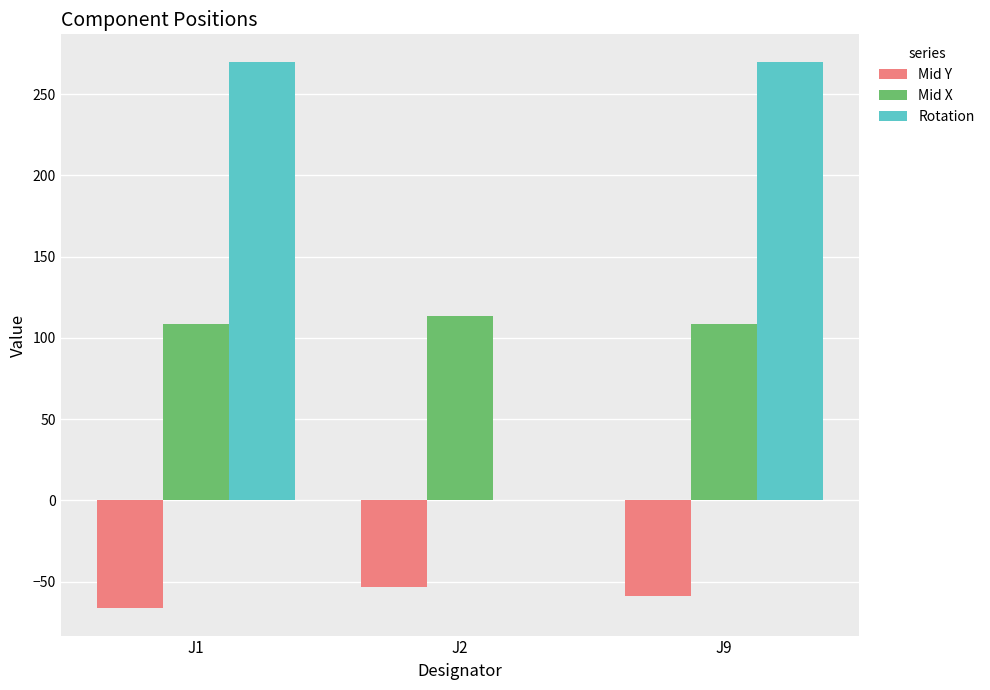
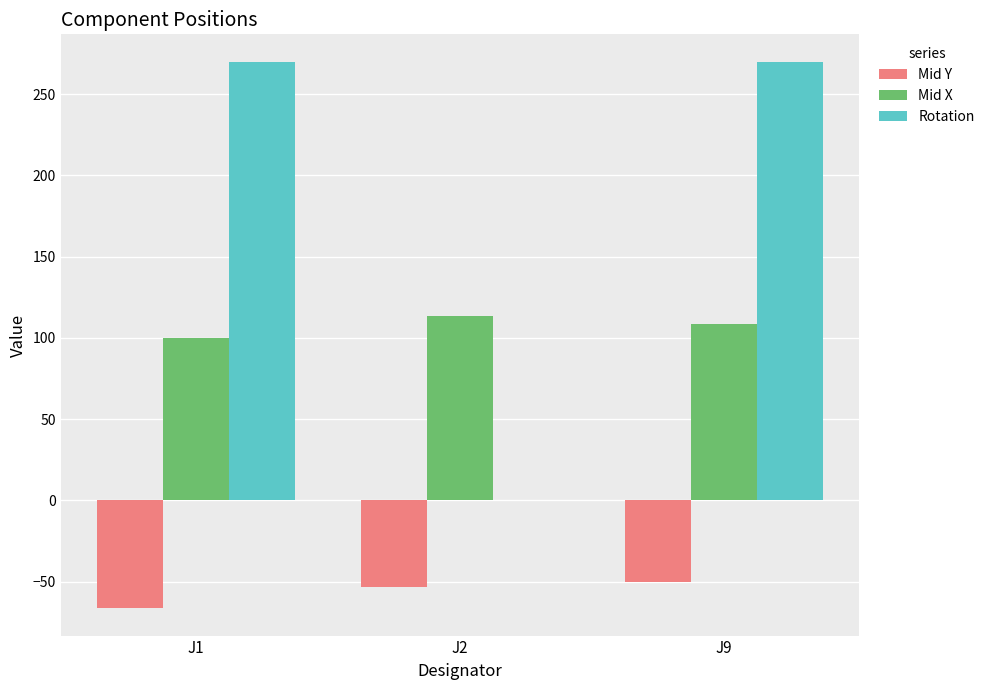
  {
    "Mid Y": {
      "J1": -66,
      "J2": -54,
-     "J9": -59
+     "J9": -50
    },
    "Mid X": {
-     "J1": 109,
+     "J1": 100,
      "J2": 113,
      "J9": 109
    },
    "Rotation": {
      "J1": 270,
      "J2": 0,
      "J9": 270
    }
  }
